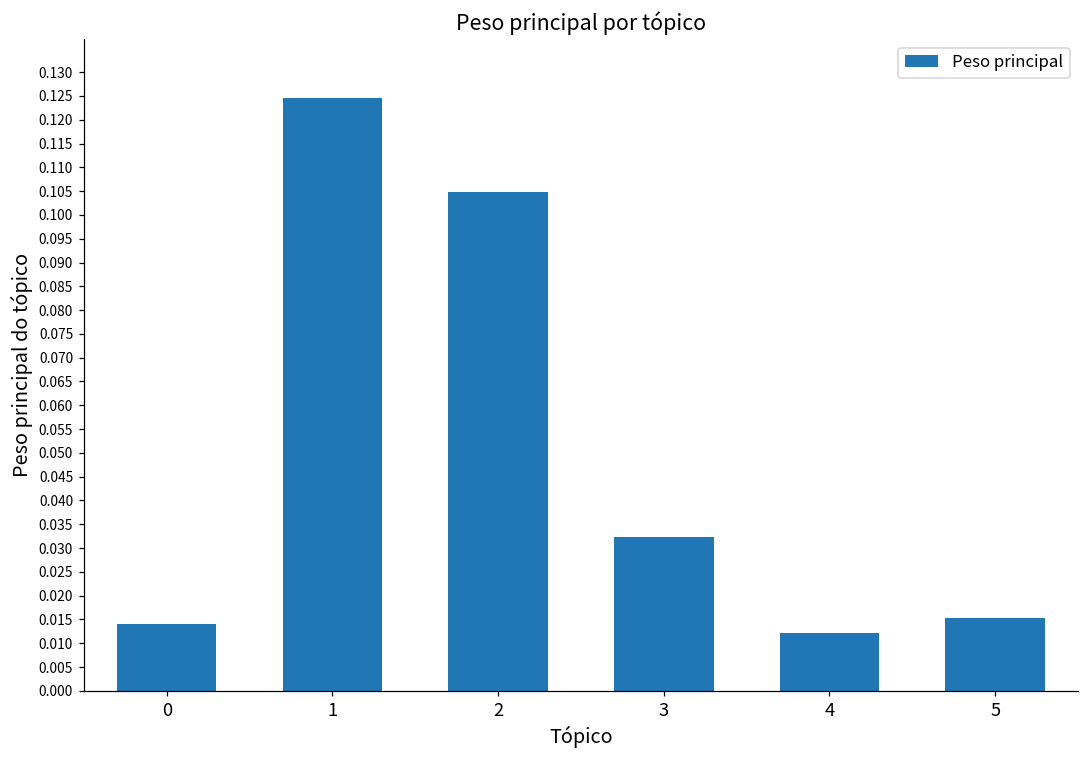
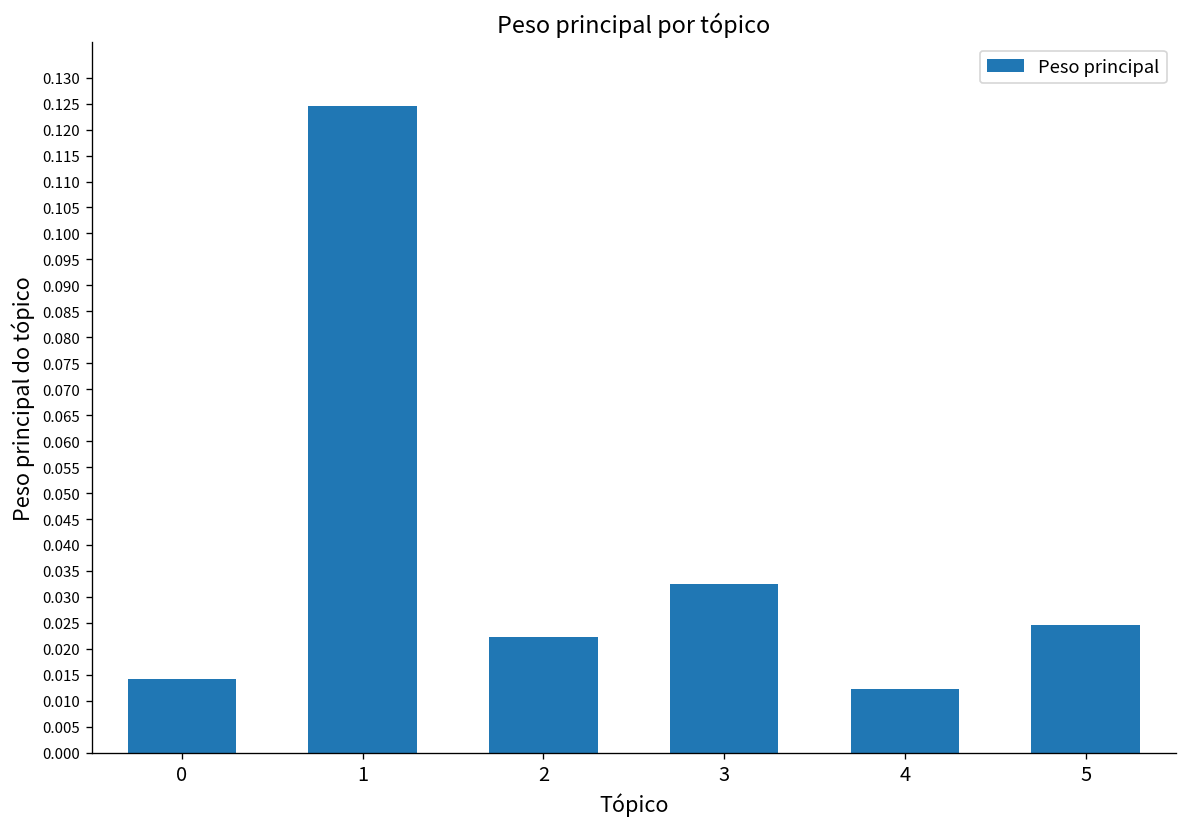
  {
    "0": 0.014,
    "1": 0.124,
-   "2": 0.105,
+   "2": 0.022,
    "3": 0.032,
    "4": 0.012,
-   "5": 0.015
+   "5": 0.025
  }
